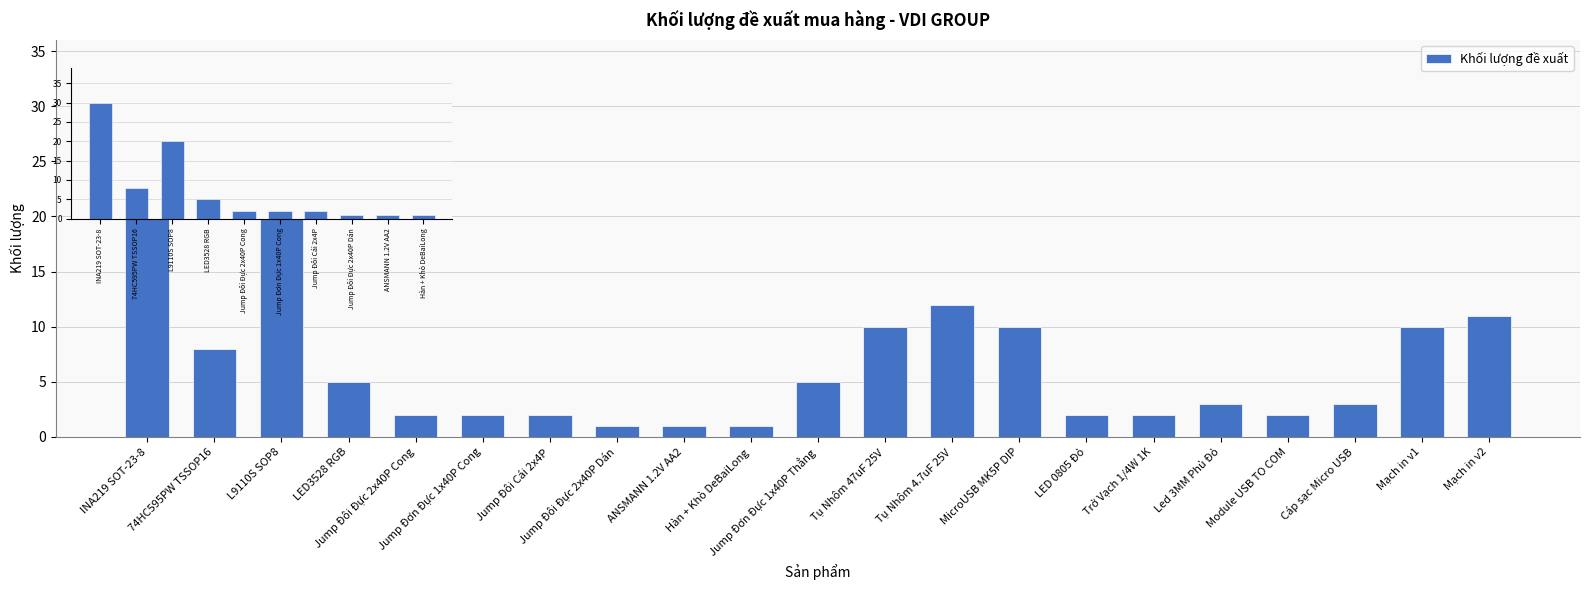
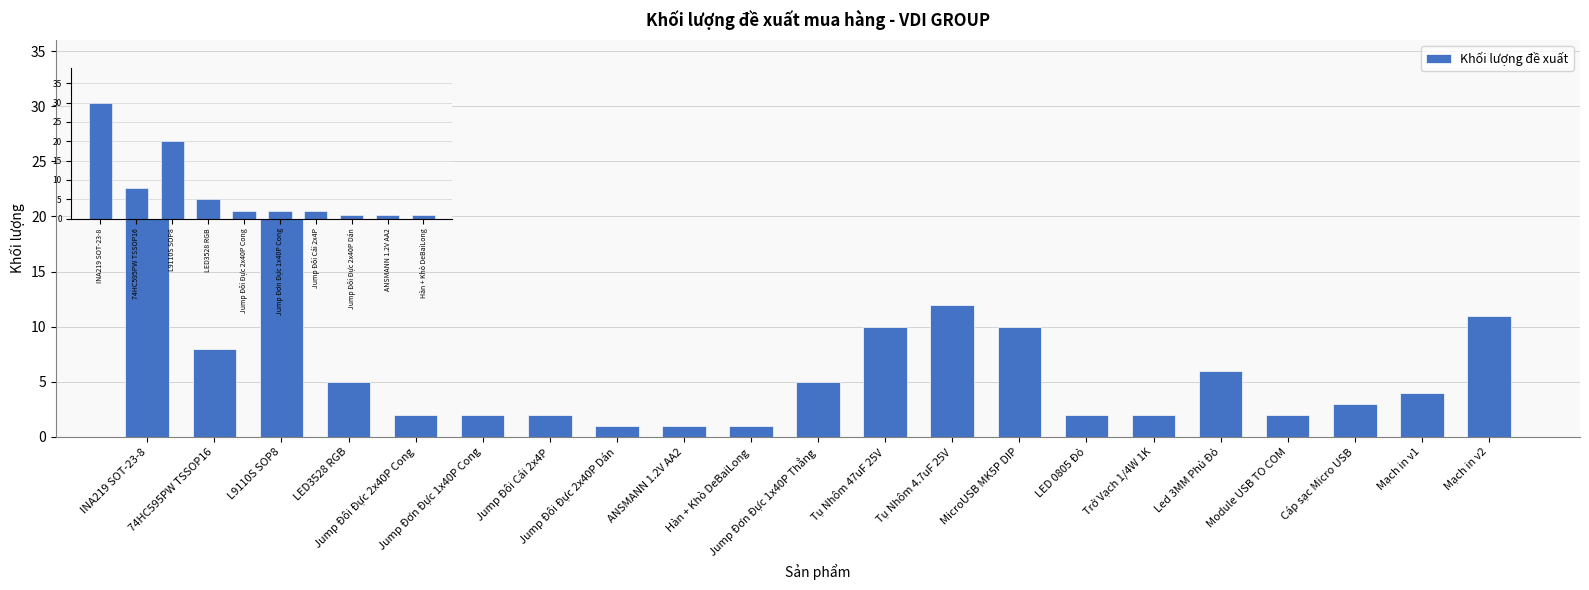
  {
    "INA219 SOT-23-8": 30,
    "74HC595PW TSSOP16": 8,
    "L9110S SOP8": 20,
    "LED3528 RGB": 5,
    "Jump Đôi Đực 2x40P Cong": 2,
    "Jump Đơn Đực 1x40P Cong": 2,
    "Jump Đôi Cái 2x4P": 2,
    "Jump Đôi Đực 2x40P Dán": 1,
    "ANSMANN 1.2V AA2": 1,
    "Hàn + Khò DeBaiLong": 1,
    "Jump Đơn Đực 1x40P Thẳng": 5,
    "Tụ Nhôm 47uF 25V": 10,
    "Tụ Nhôm 4.7uF 25V": 12,
    "MicroUSB MK5P DIP": 10,
    "LED 0805 Đỏ": 2,
    "Trở Vạch 1/4W 1K": 2,
-   "Led 3MM Phủ Đỏ": 3,
+   "Led 3MM Phủ Đỏ": 6,
    "Module USB TO COM": 2,
    "Cáp sạc Micro USB": 3,
-   "Mạch in v1": 10,
+   "Mạch in v1": 4,
    "Mạch in v2": 11
  }
